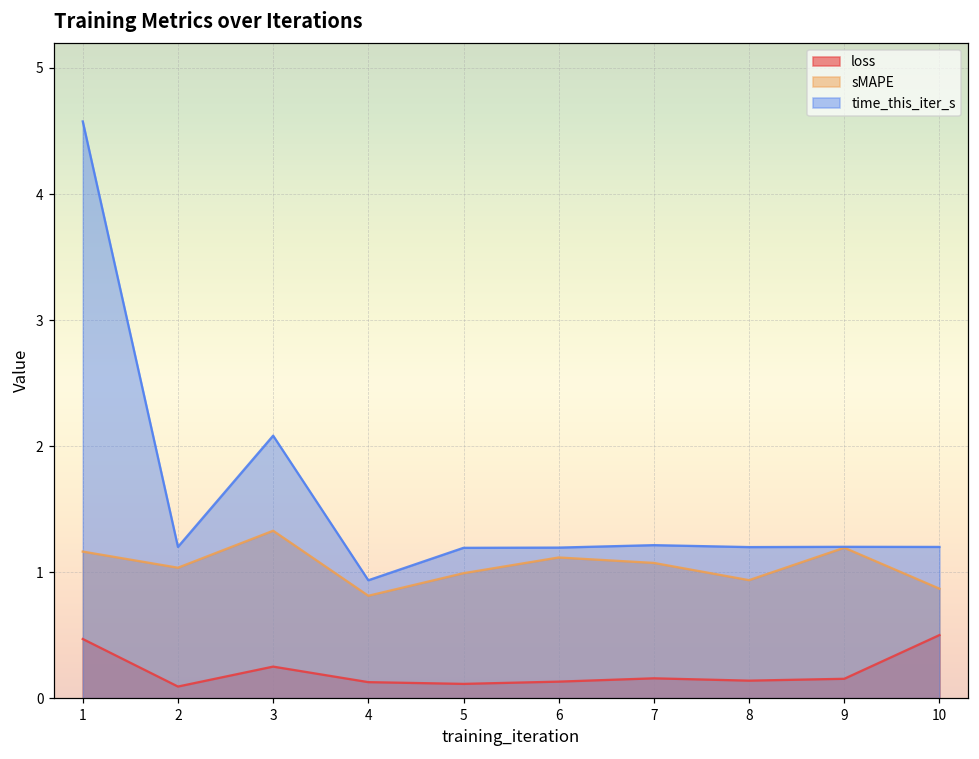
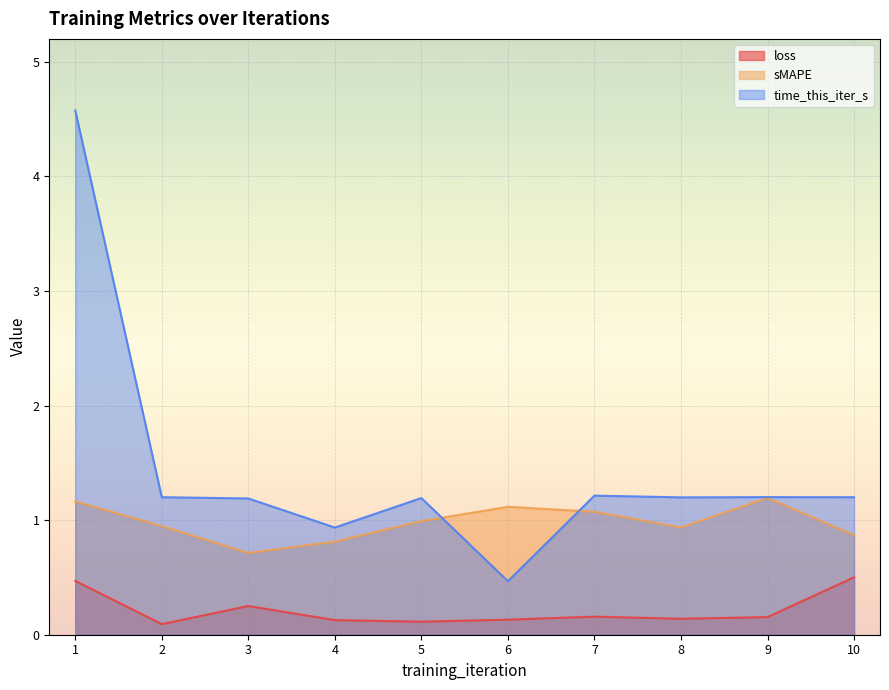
  {
    "loss": {
      "1": 0.47,
      "2": 0.09,
      "3": 0.25,
      "4": 0.13,
      "5": 0.11,
      "6": 0.13,
      "7": 0.16,
      "8": 0.14,
      "9": 0.15,
      "10": 0.50
    },
    "sMAPE": {
      "1": 1.16,
-     "2": 1.04,
-     "3": 1.33,
+     "2": 0.95,
+     "3": 0.71,
      "4": 0.81,
      "5": 0.99,
      "6": 1.12,
      "7": 1.07,
      "8": 0.94,
      "10": 0.87
    },
    "time_this_iter_s": {
      "1": 4.58,
      "2": 1.20,
-     "3": 2.08,
+     "3": 1.19,
      "4": 0.94,
      "5": 1.19,
-     "6": 1.19,
+     "6": 0.47,
      "7": 1.21,
      "8": 1.20,
      "10": 1.20
    }
  }
